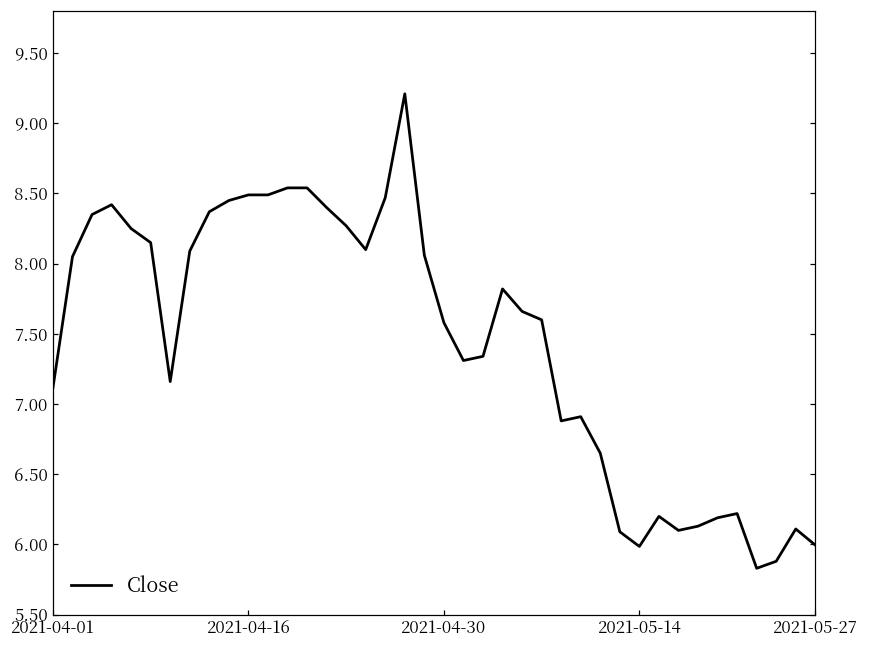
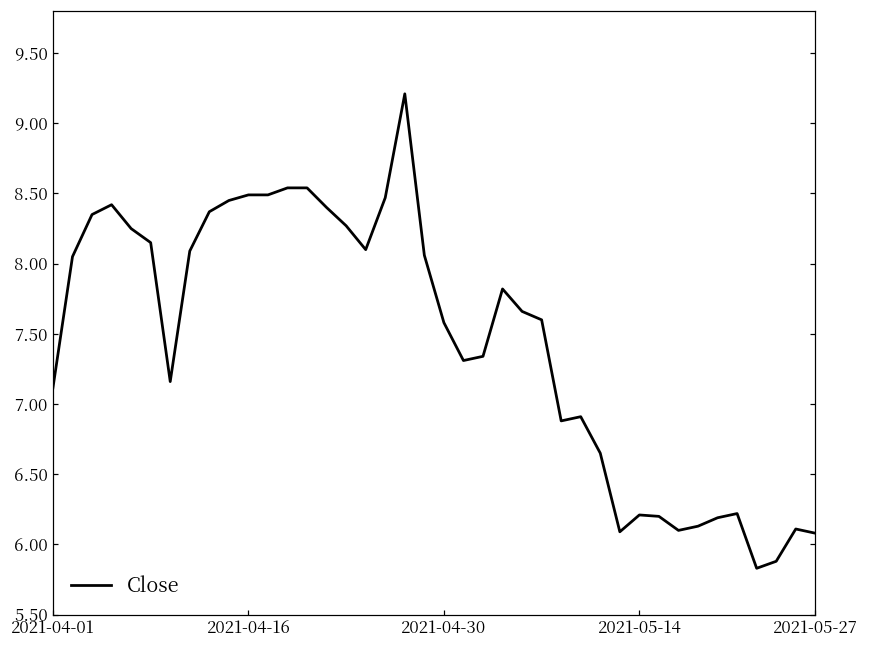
  {
    "2021-04-01": 7.12,
    "2021-04-16": 8.49,
    "2021-04-30": 7.58,
-   "2021-05-14": 5.99,
-   "2021-05-27": 6.00
+   "2021-05-14": 6.21,
+   "2021-05-27": 6.08
  }
